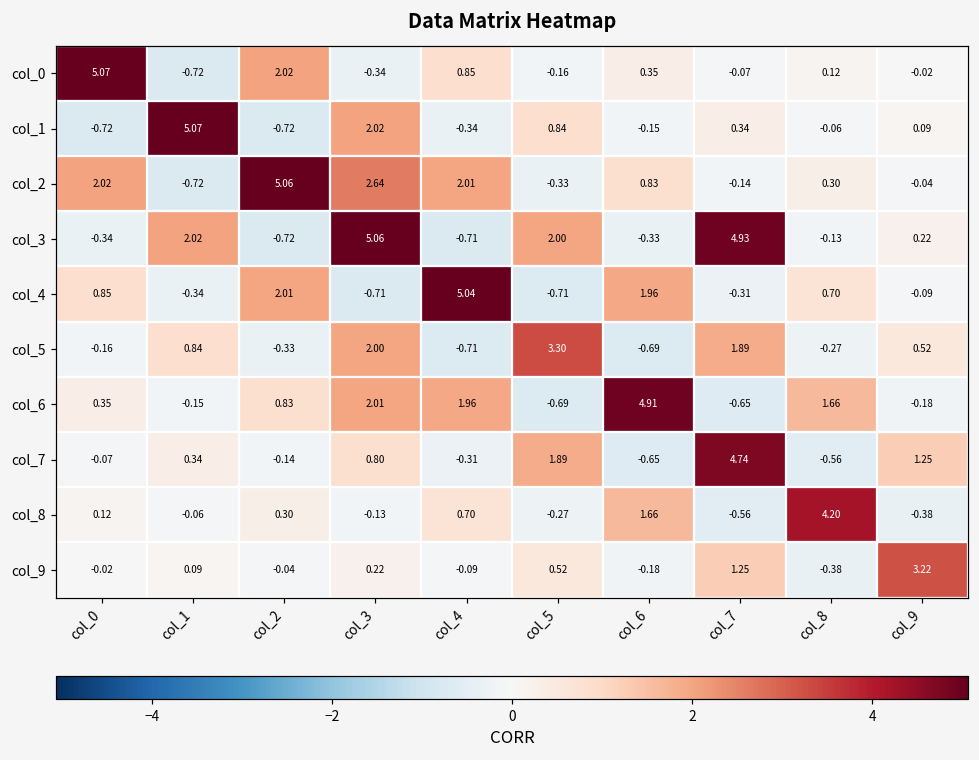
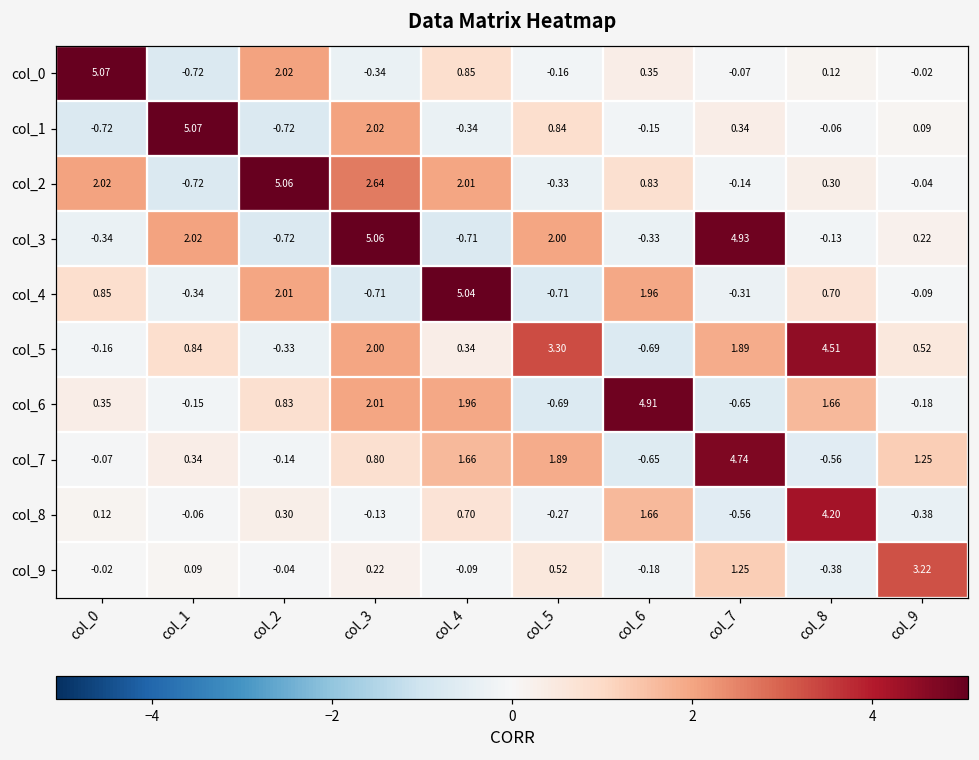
  {
    "col_0": {
      "col_0": 5.07,
      "col_1": -0.72,
      "col_2": 2.02,
      "col_3": -0.34,
      "col_4": 0.85,
      "col_5": -0.16,
      "col_6": 0.35,
      "col_7": -0.07,
      "col_8": 0.12,
      "col_9": -0.02
    },
    "col_1": {
      "col_0": -0.72,
      "col_1": 5.07,
      "col_2": -0.72,
      "col_3": 2.02,
      "col_4": -0.34,
      "col_5": 0.84,
      "col_6": -0.15,
      "col_7": 0.34,
      "col_8": -0.06,
      "col_9": 0.09
    },
    "col_2": {
      "col_0": 2.02,
      "col_1": -0.72,
      "col_2": 5.06,
      "col_3": 2.64,
      "col_4": 2.01,
      "col_5": -0.33,
      "col_6": 0.83,
      "col_7": -0.14,
      "col_8": 0.30,
      "col_9": -0.04
    },
    "col_3": {
      "col_0": -0.34,
      "col_1": 2.02,
      "col_2": -0.72,
      "col_3": 5.06,
      "col_4": -0.71,
      "col_5": 2.00,
      "col_6": -0.33,
      "col_7": 4.93,
      "col_8": -0.13,
      "col_9": 0.22
    },
    "col_4": {
      "col_0": 0.85,
      "col_1": -0.34,
      "col_2": 2.01,
      "col_3": -0.71,
      "col_4": 5.04,
      "col_5": -0.71,
      "col_6": 1.96,
      "col_7": -0.31,
      "col_8": 0.70,
      "col_9": -0.09
    },
    "col_5": {
      "col_0": -0.16,
      "col_1": 0.84,
      "col_2": -0.33,
      "col_3": 2.00,
-     "col_4": -0.71,
+     "col_4": 0.34,
      "col_5": 3.30,
      "col_6": -0.69,
      "col_7": 1.89,
-     "col_8": -0.27,
+     "col_8": 4.51,
      "col_9": 0.52
    },
    "col_6": {
      "col_0": 0.35,
      "col_1": -0.15,
      "col_2": 0.83,
      "col_3": 2.01,
      "col_4": 1.96,
      "col_5": -0.69,
      "col_6": 4.91,
      "col_7": -0.65,
      "col_8": 1.66,
      "col_9": -0.18
    },
    "col_7": {
      "col_0": -0.07,
      "col_1": 0.34,
      "col_2": -0.14,
      "col_3": 0.80,
-     "col_4": -0.31,
+     "col_4": 1.66,
      "col_5": 1.89,
      "col_6": -0.65,
      "col_7": 4.74,
      "col_8": -0.56,
      "col_9": 1.25
    },
    "col_8": {
      "col_0": 0.12,
      "col_1": -0.06,
      "col_2": 0.30,
      "col_3": -0.13,
      "col_4": 0.70,
      "col_5": -0.27,
      "col_6": 1.66,
      "col_7": -0.56,
      "col_8": 4.20,
      "col_9": -0.38
    },
    "col_9": {
      "col_0": -0.02,
      "col_1": 0.09,
      "col_2": -0.04,
      "col_3": 0.22,
      "col_4": -0.09,
      "col_5": 0.52,
      "col_6": -0.18,
      "col_7": 1.25,
      "col_8": -0.38,
      "col_9": 3.22
    }
  }
